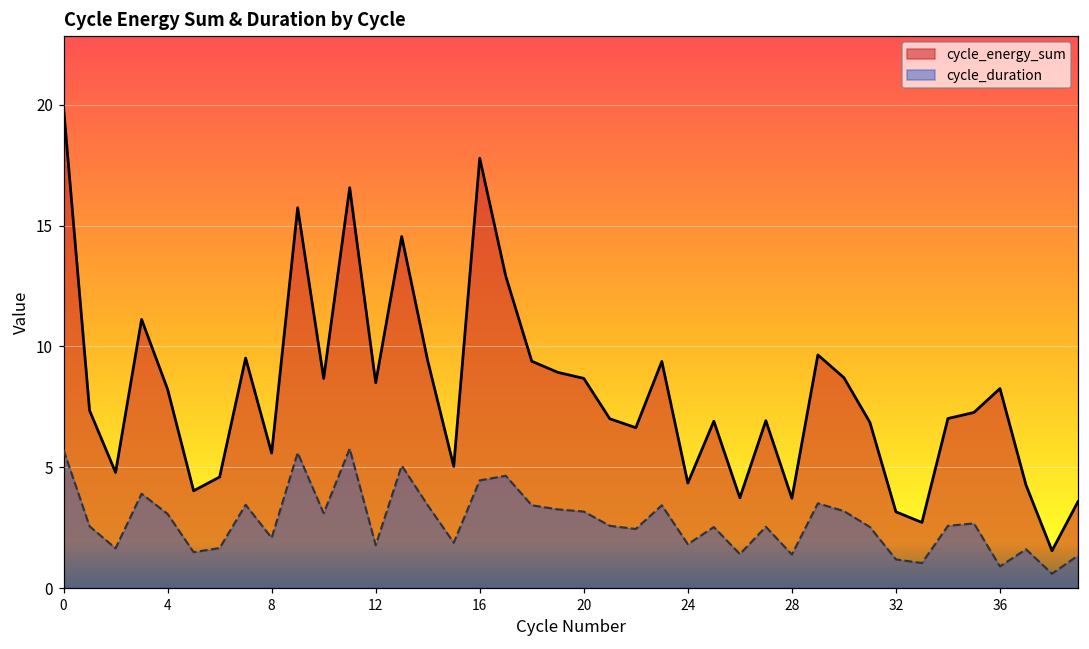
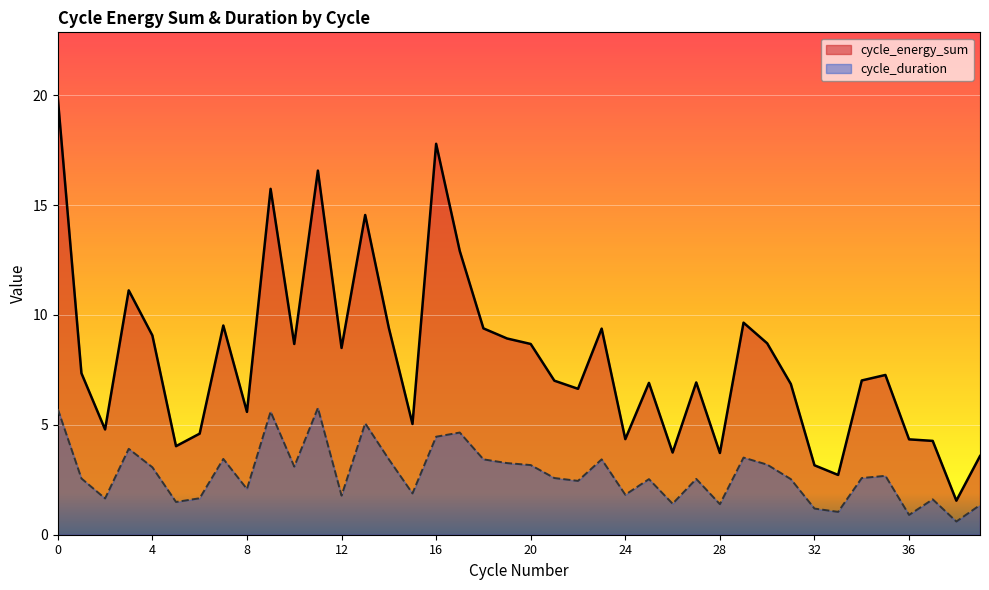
  {
    "cycle_energy_sum": {
      "0": 19.9,
-     "4": 8.2,
+     "4": 9.1,
      "8": 5.6,
      "12": 8.5,
      "16": 17.8,
      "20": 8.7,
      "24": 4.4,
      "28": 3.7,
      "32": 3.2,
-     "36": 8.3
+     "36": 4.3
    },
    "cycle_duration": {
      "0": 5.7,
      "4": 3.1,
      "8": 2.1,
      "12": 1.8,
      "16": 4.5,
      "20": 3.2,
      "24": 1.8,
      "28": 1.4,
      "32": 1.2,
      "36": 0.9
    }
  }
